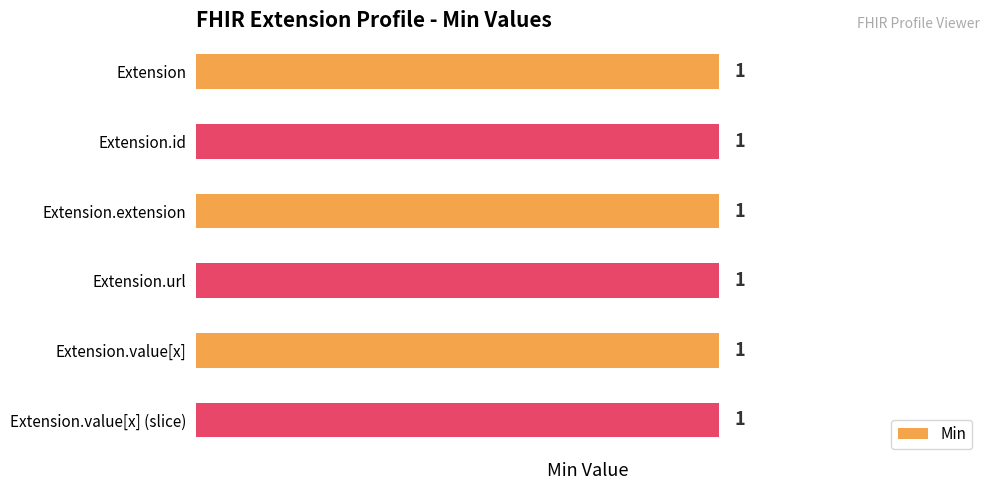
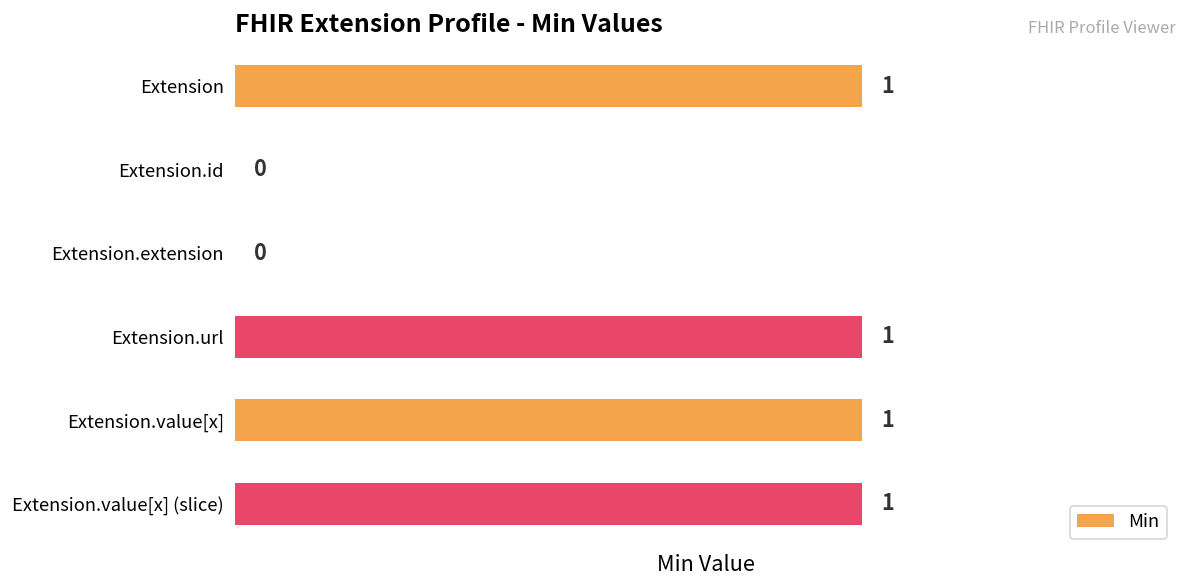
  {
    "Extension": 1,
-   "Extension.id": 1,
-   "Extension.extension": 1,
+   "Extension.id": 0,
+   "Extension.extension": 0,
    "Extension.url": 1,
    "Extension.value[x]": 1,
    "Extension.value[x] (slice)": 1
  }
